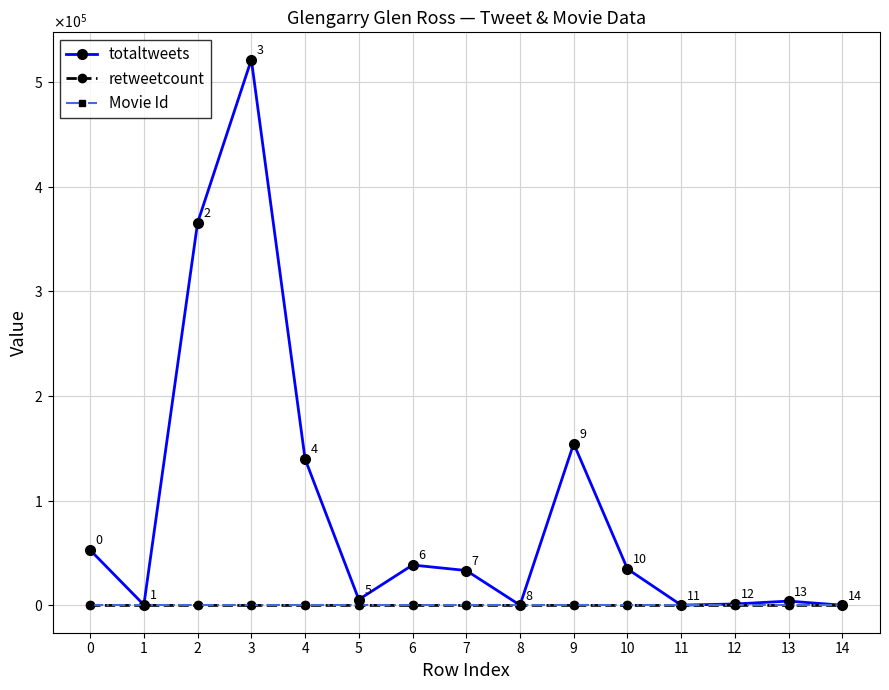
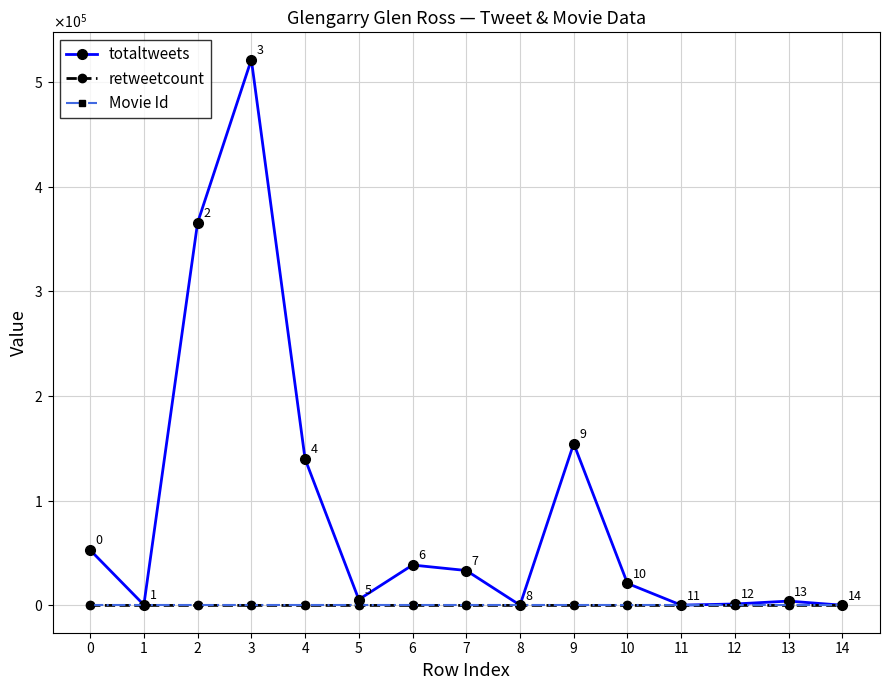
  {
    "totaltweets": {
-     "10": 35000
+     "10": 21000
    },
    "Movie Id": {
      "0": 0,
      "2": 0,
      "3": 0,
      "4": 0,
      "5": 0,
      "6": 0,
      "7": 0,
      "9": 0,
      "10": 0,
      "13": 0
    }
  }
